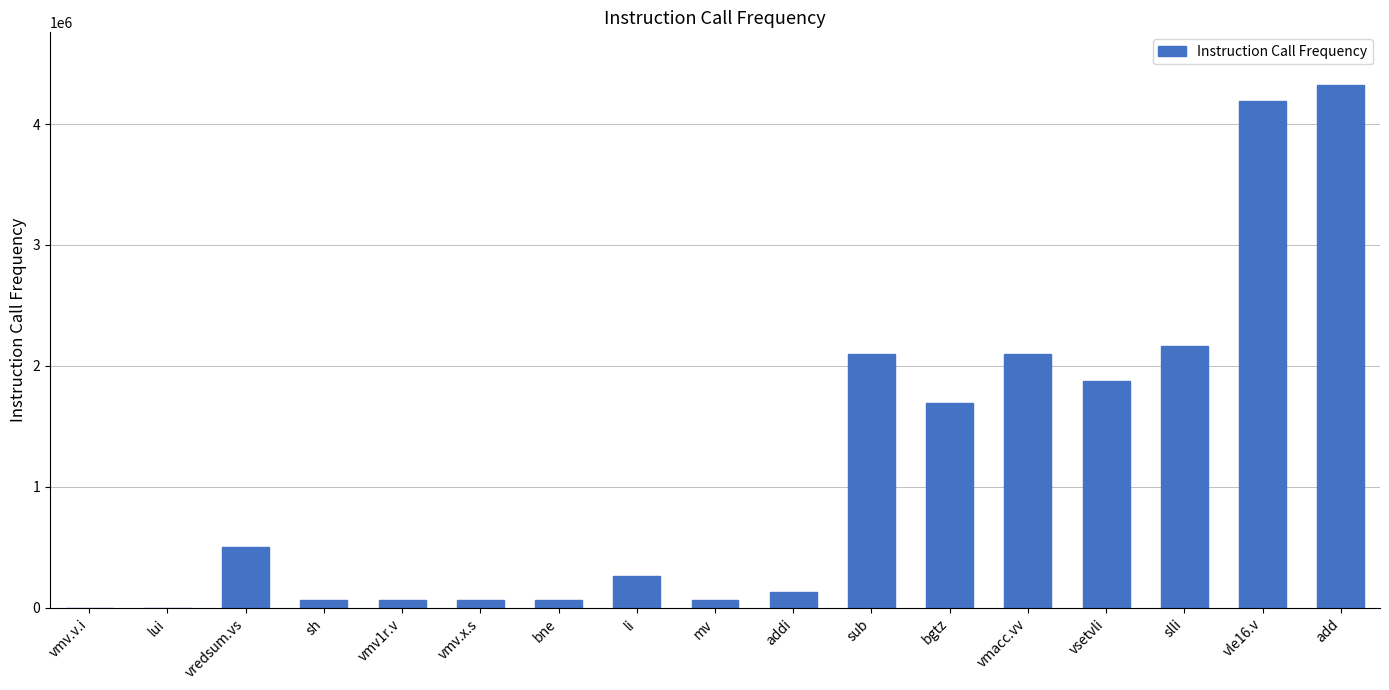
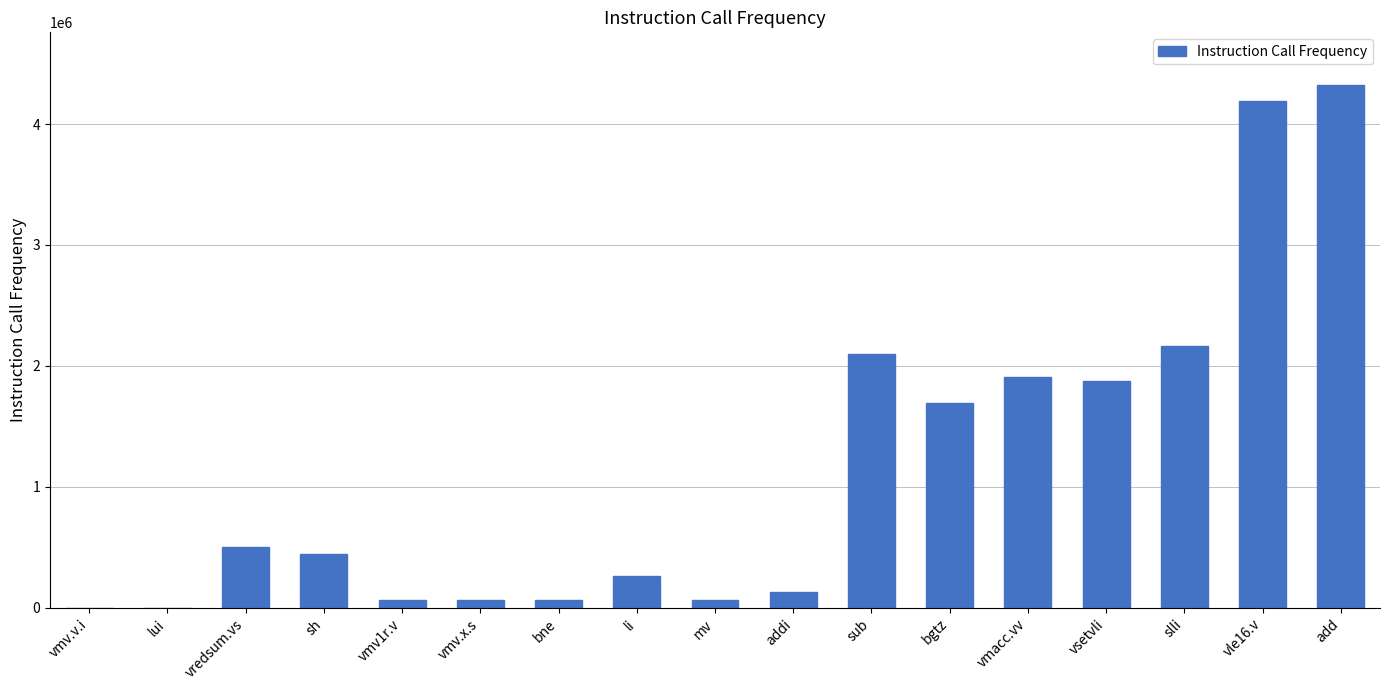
  {
    "vredsum.vs": 500000,
-   "sh": 70000,
+   "sh": 440000,
    "vmv1r.v": 70000,
    "vmv.x.s": 70000,
    "bne": 70000,
    "li": 260000,
    "mv": 60000,
    "addi": 130000,
    "sub": 2100000,
    "bgtz": 1690000,
-   "vmacc.vv": 2100000,
+   "vmacc.vv": 1910000,
    "vsetvli": 1870000,
    "slli": 2160000,
    "vle16.v": 4190000,
    "add": 4330000
  }
